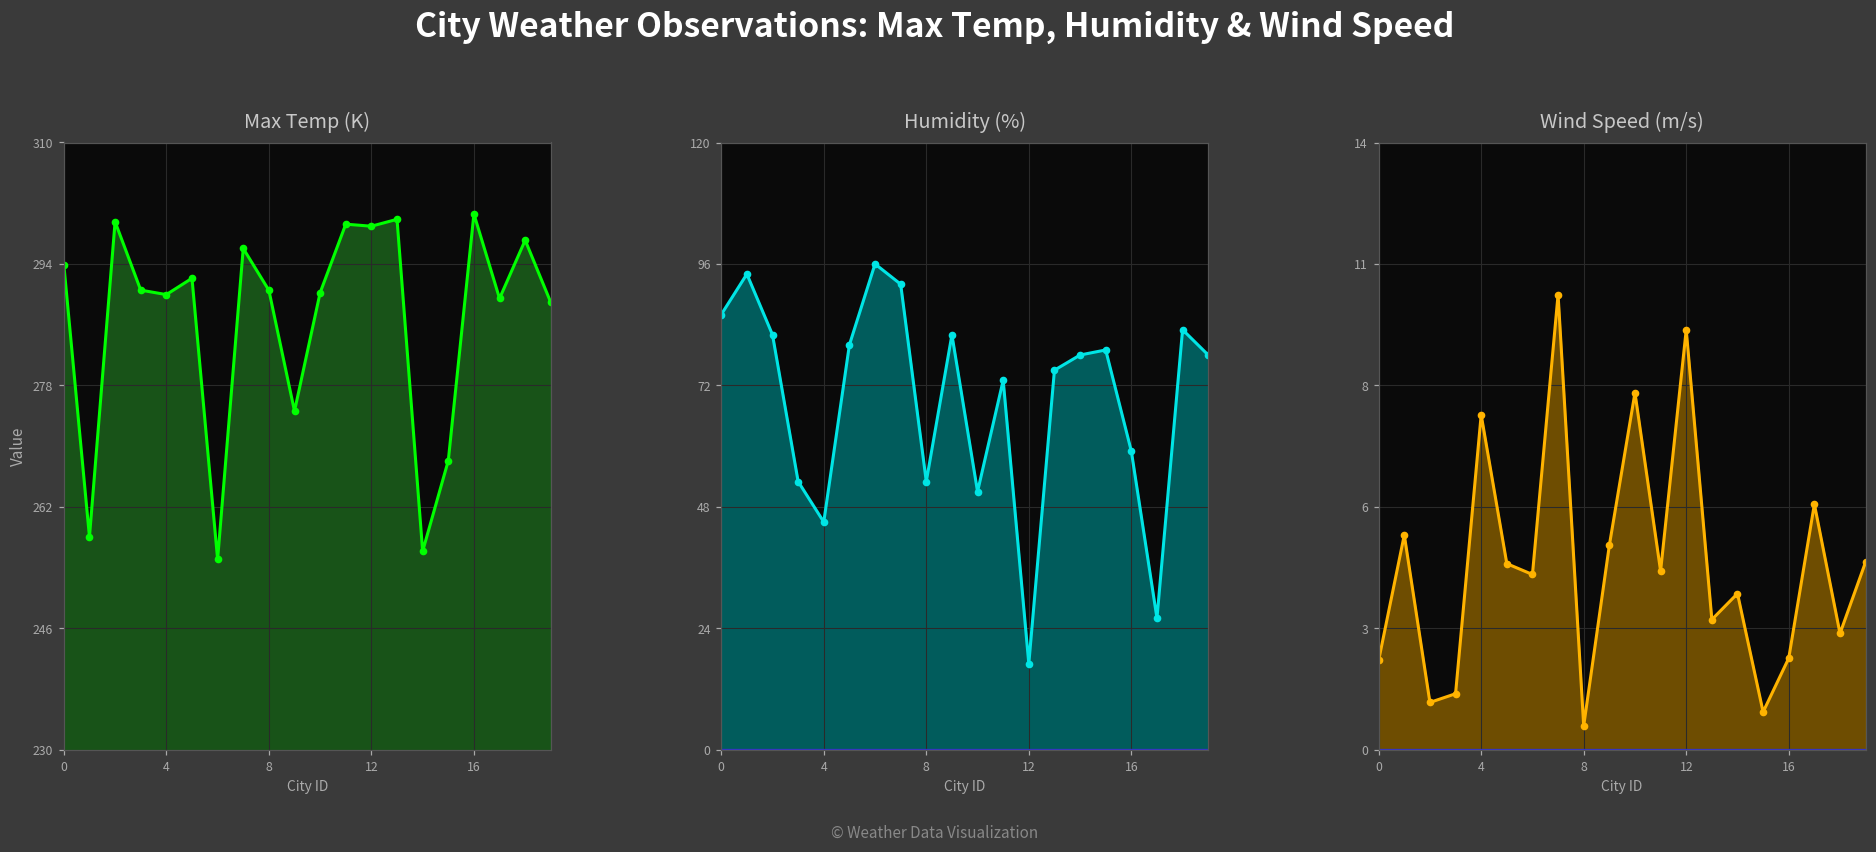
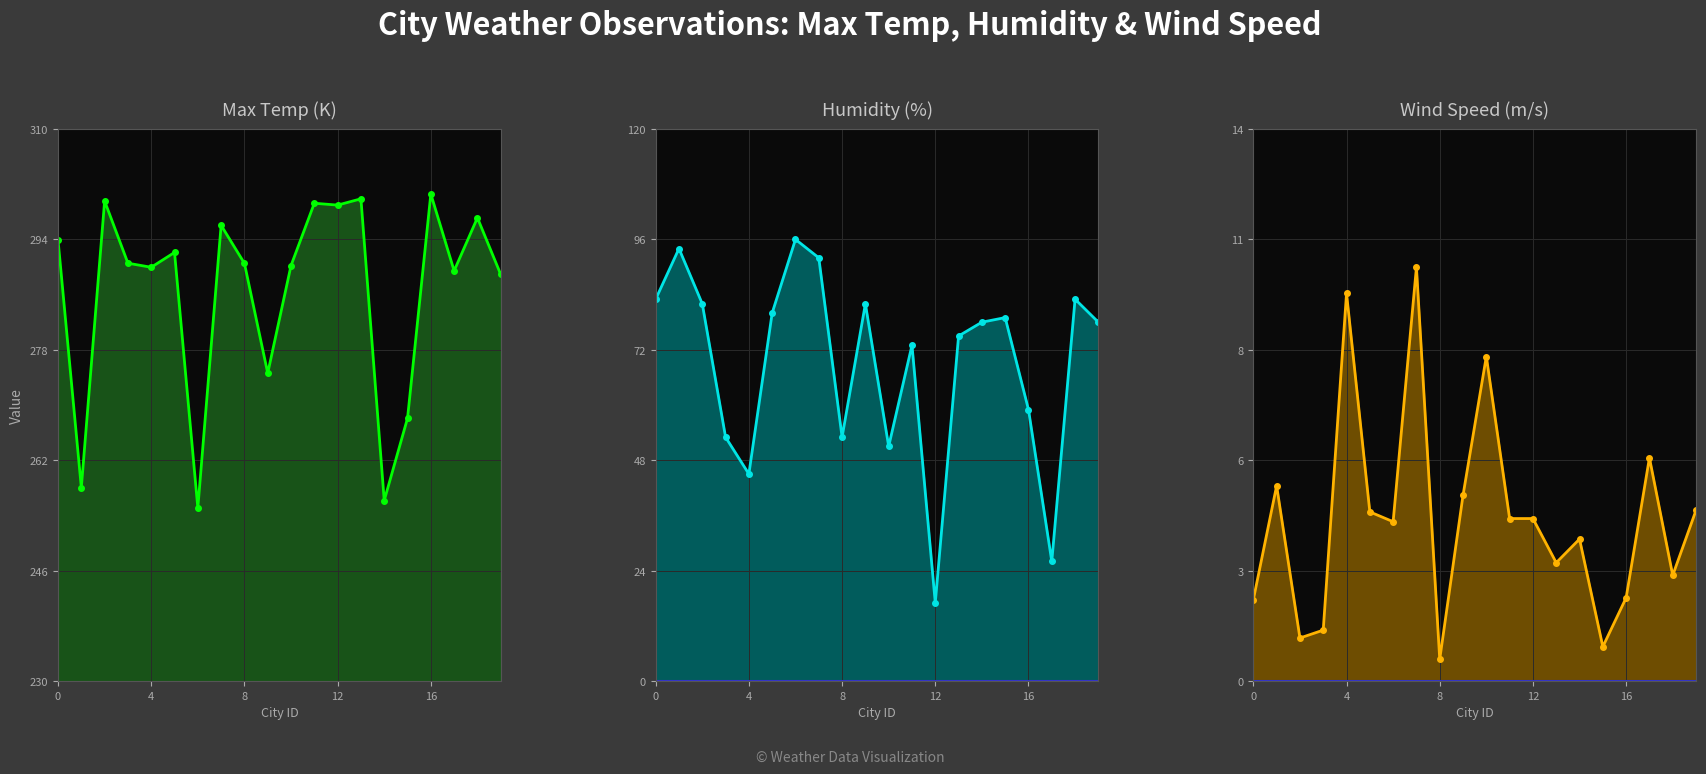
  {
    "Max Temp (K)": {
      "0": 294,
      "4": 290,
      "8": 291,
      "12": 299,
      "16": 301
    },
    "Humidity (%)": {
-     "0": 86,
+     "0": 83,
      "4": 45,
      "8": 53,
      "12": 17,
      "16": 59
    },
    "Wind Speed (m/s)": {
      "0": 2.1,
-     "4": 7.7,
+     "4": 9.8,
      "8": 0.6,
-     "12": 9.7,
+     "12": 4.1,
      "16": 2.1
    }
  }
